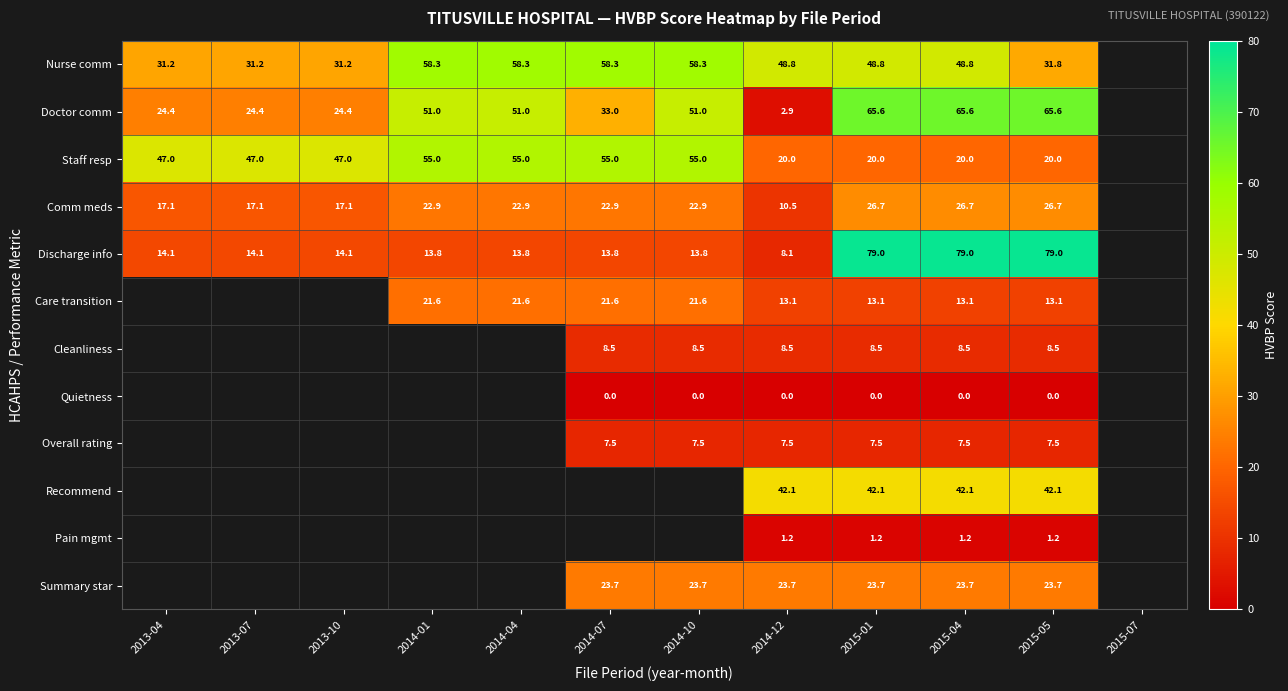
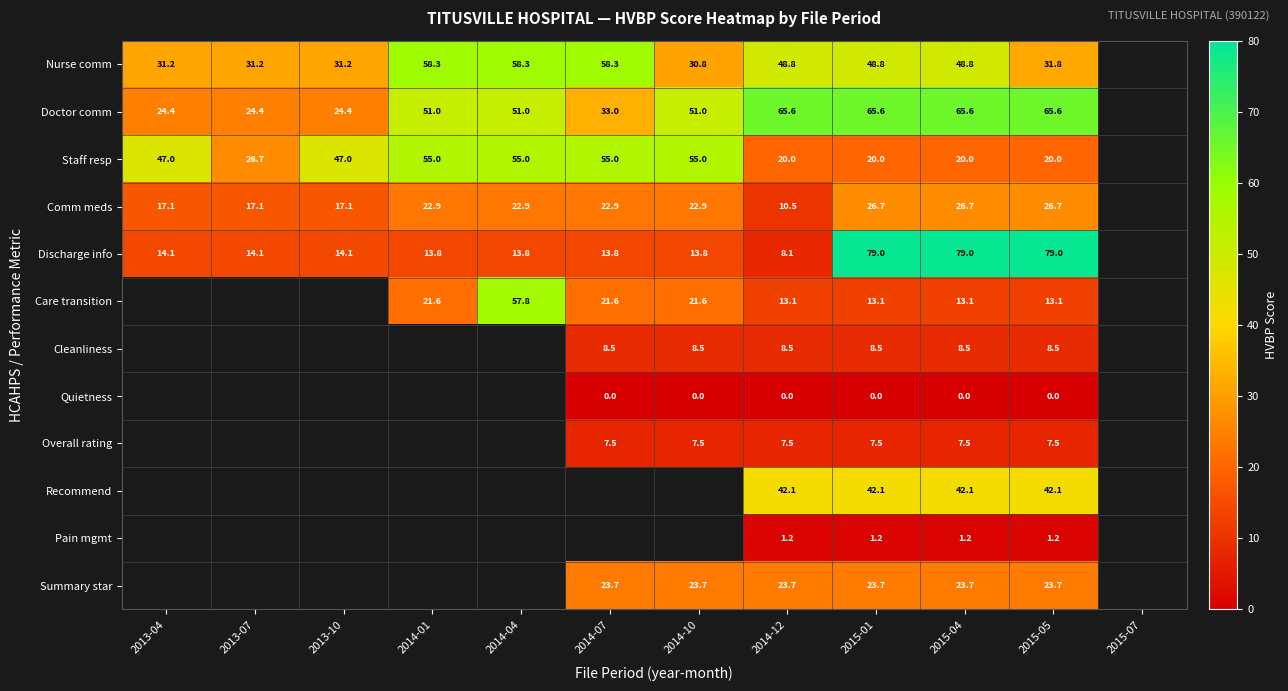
  {
    "Nurse comm": {
      "2013-04": 31.2,
      "2013-07": 31.2,
      "2013-10": 31.2,
      "2014-01": 58.3,
      "2014-04": 58.3,
      "2014-07": 58.3,
-     "2014-10": 58.3,
+     "2014-10": 30.8,
      "2014-12": 48.8,
      "2015-01": 48.8,
      "2015-04": 48.8,
      "2015-05": 31.8
    },
    "Doctor comm": {
      "2013-04": 24.4,
      "2013-07": 24.4,
      "2013-10": 24.4,
      "2014-01": 51.0,
      "2014-04": 51.0,
      "2014-07": 33.0,
      "2014-10": 51.0,
-     "2014-12": 2.9,
+     "2014-12": 65.6,
      "2015-01": 65.6,
      "2015-04": 65.6,
      "2015-05": 65.6
    },
    "Staff resp": {
      "2013-04": 47.0,
-     "2013-07": 47.0,
+     "2013-07": 26.7,
      "2013-10": 47.0,
      "2014-01": 55.0,
      "2014-04": 55.0,
      "2014-07": 55.0,
      "2014-10": 55.0,
      "2014-12": 20.0,
      "2015-01": 20.0,
      "2015-04": 20.0,
      "2015-05": 20.0
    },
    "Comm meds": {
      "2013-04": 17.1,
      "2013-07": 17.1,
      "2013-10": 17.1,
      "2014-01": 22.9,
      "2014-04": 22.9,
      "2014-07": 22.9,
      "2014-10": 22.9,
      "2014-12": 10.5,
      "2015-01": 26.7,
      "2015-04": 26.7,
      "2015-05": 26.7
    },
    "Discharge info": {
      "2013-04": 14.1,
      "2013-07": 14.1,
      "2013-10": 14.1,
      "2014-01": 13.8,
      "2014-04": 13.8,
      "2014-07": 13.8,
      "2014-10": 13.8,
      "2014-12": 8.1,
      "2015-01": 79.0,
      "2015-04": 79.0,
      "2015-05": 79.0
    },
    "Care transition": {
      "2014-01": 21.6,
-     "2014-04": 21.6,
+     "2014-04": 57.8,
      "2014-07": 21.6,
      "2014-10": 21.6,
      "2014-12": 13.1,
      "2015-01": 13.1,
      "2015-04": 13.1,
      "2015-05": 13.1
    },
    "Cleanliness": {
      "2014-07": 8.5,
      "2014-10": 8.5,
      "2014-12": 8.5,
      "2015-01": 8.5,
      "2015-04": 8.5,
      "2015-05": 8.5
    },
    "Quietness": {
      "2014-07": 0.0,
      "2014-10": 0.0,
      "2014-12": 0.0,
      "2015-01": 0.0,
      "2015-04": 0.0,
      "2015-05": 0.0
    },
    "Overall rating": {
      "2014-07": 7.5,
      "2014-10": 7.5,
      "2014-12": 7.5,
      "2015-01": 7.5,
      "2015-04": 7.5,
      "2015-05": 7.5
    },
    "Recommend": {
      "2014-12": 42.1,
      "2015-01": 42.1,
      "2015-04": 42.1,
      "2015-05": 42.1
    },
    "Pain mgmt": {
      "2014-12": 1.2,
      "2015-01": 1.2,
      "2015-04": 1.2,
      "2015-05": 1.2
    },
    "Summary star": {
      "2014-07": 23.7,
      "2014-10": 23.7,
      "2014-12": 23.7,
      "2015-01": 23.7,
      "2015-04": 23.7,
      "2015-05": 23.7
    }
  }
